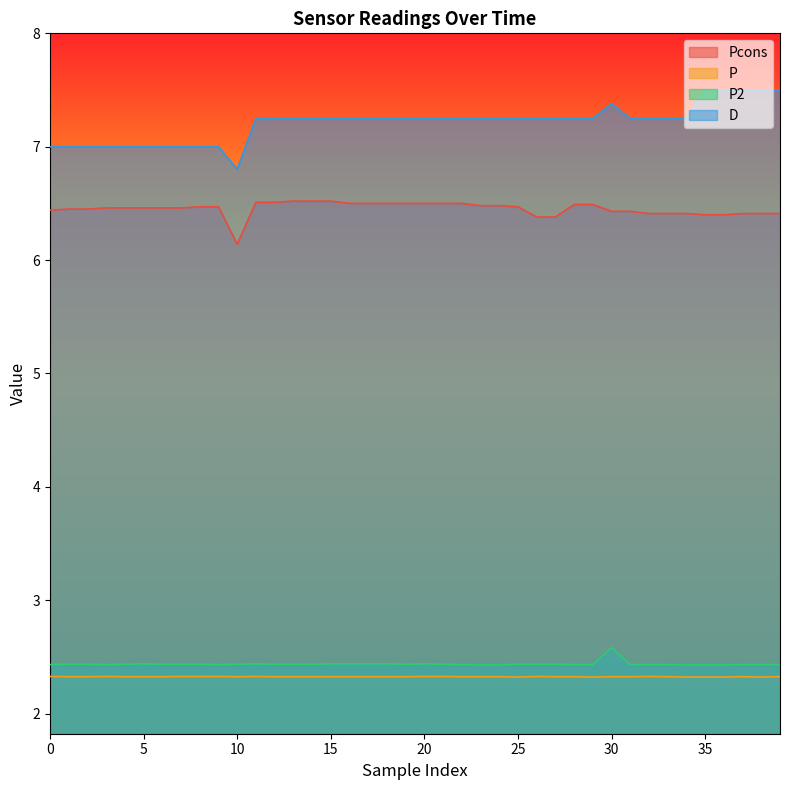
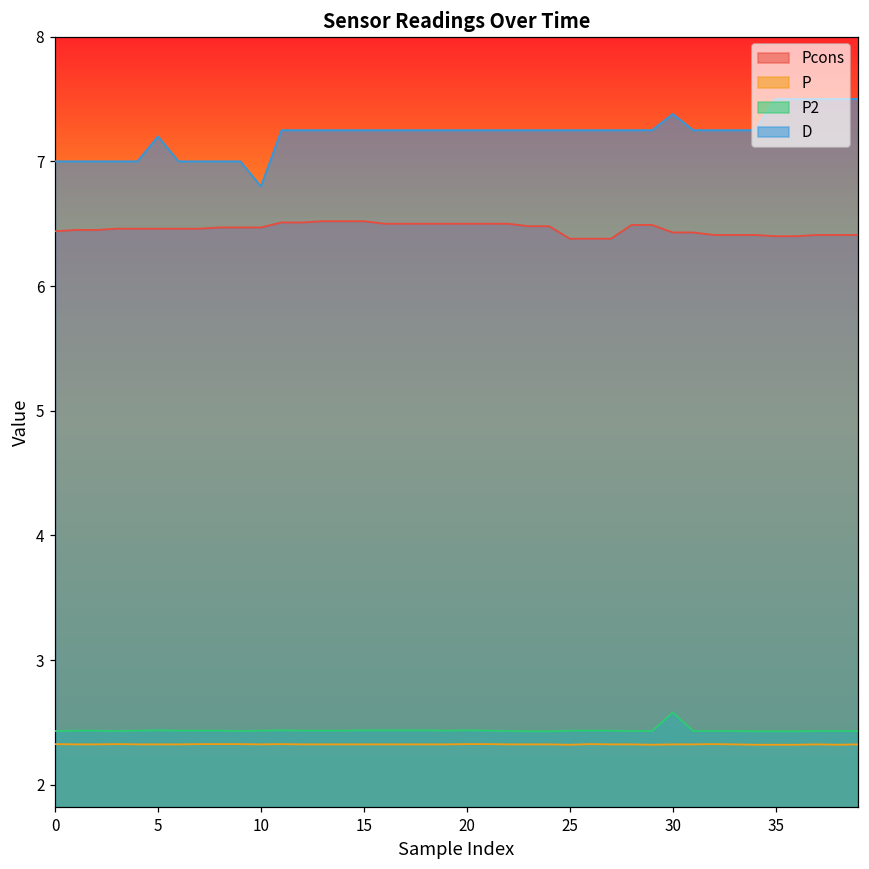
  {
    "Pcons": {
      "0": 6.44,
      "5": 6.46,
-     "10": 6.14,
+     "10": 6.47,
      "15": 6.52,
      "20": 6.50,
-     "25": 6.47,
+     "25": 6.38,
      "30": 6.43,
      "35": 6.40
    },
    "P": {
      "0": 2.33,
      "5": 2.33,
      "10": 2.33,
      "15": 2.33,
      "20": 2.33,
      "25": 2.32,
      "30": 2.33,
      "35": 2.32
    },
    "P2": {
      "0": 2.43,
      "5": 2.44,
      "10": 2.44,
      "15": 2.44,
      "20": 2.44,
      "25": 2.44,
      "30": 2.58,
      "35": 2.43
    },
    "D": {
      "0": 7.0,
-     "5": 7.0,
+     "5": 7.2,
      "10": 6.8,
      "15": 7.25,
      "20": 7.25,
      "25": 7.25,
      "30": 7.4
    }
  }
